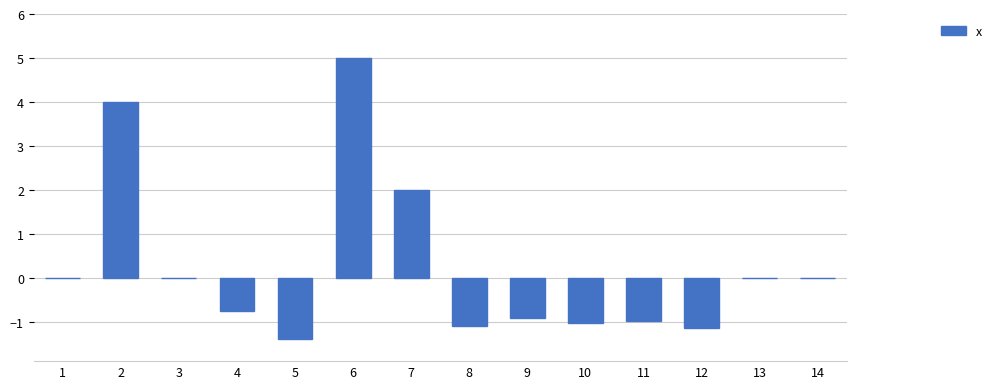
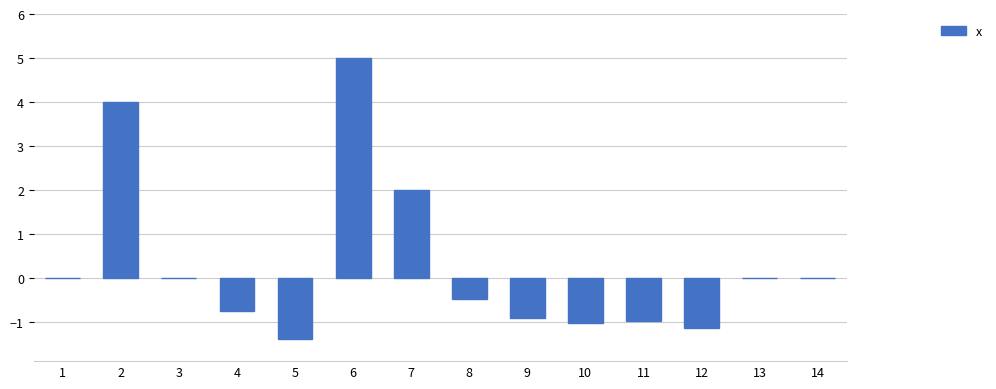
  {
    "1": 0.0,
    "2": 4.0,
    "3": 0.0,
    "4": -0.7,
    "5": -1.4,
    "6": 5.0,
    "7": 2.0,
-   "8": -1.1,
+   "8": -0.5,
    "9": -0.9,
    "10": -1.0,
    "11": -1.0,
    "12": -1.1,
    "13": 0.0,
    "14": 0.0
  }
